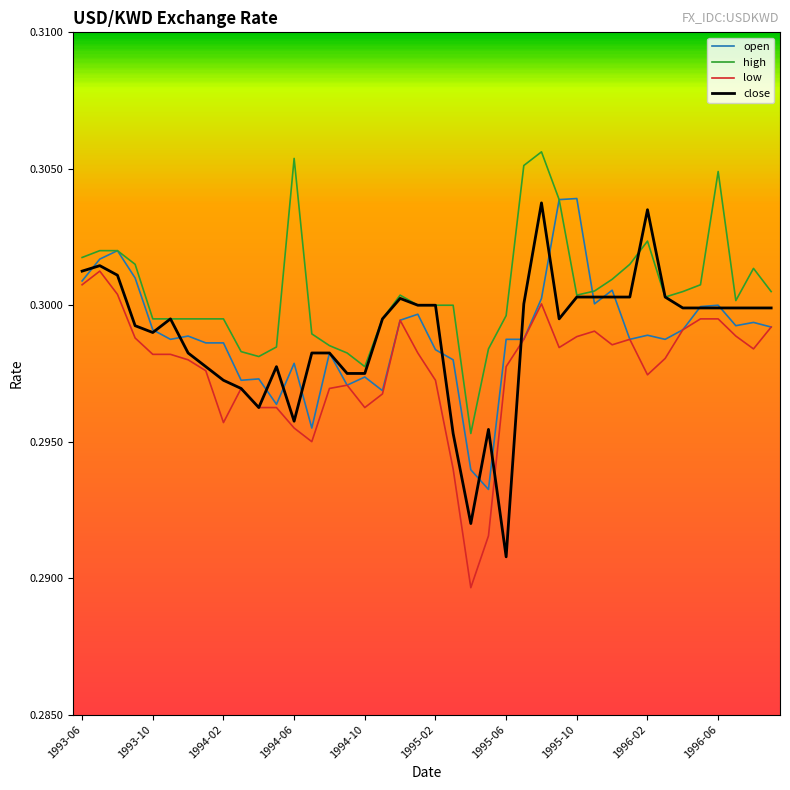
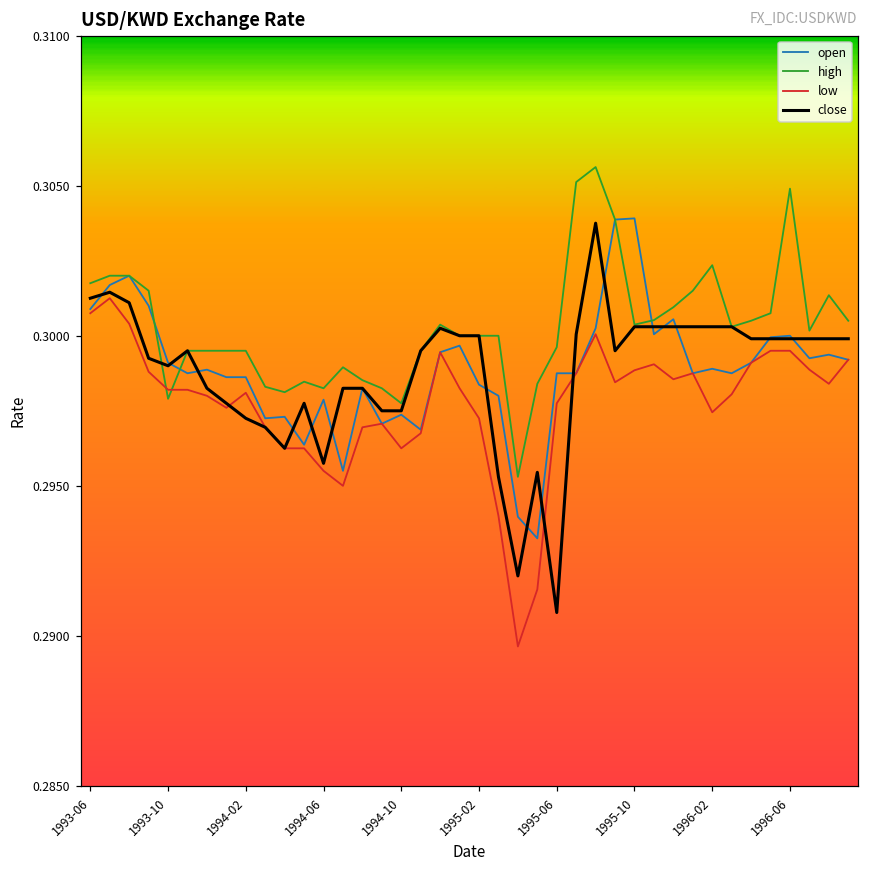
  {
    "open": {
      "1993-06": 0.3009,
      "1993-10": 0.2991,
      "1994-02": 0.2986,
      "1994-06": 0.2979,
      "1994-10": 0.2974,
      "1995-02": 0.2984,
      "1995-06": 0.2988,
      "1995-10": 0.3039,
      "1996-02": 0.2989,
      "1996-06": 0.3000
    },
    "high": {
      "1993-06": 0.3018,
-     "1993-10": 0.2995,
+     "1993-10": 0.2979,
      "1994-02": 0.2995,
-     "1994-06": 0.3054,
+     "1994-06": 0.2983,
      "1994-10": 0.2978,
      "1995-06": 0.2996,
      "1996-02": 0.3024,
      "1996-06": 0.3049
    },
    "low": {
      "1993-06": 0.3008,
      "1993-10": 0.2982,
-     "1994-02": 0.2957,
+     "1994-02": 0.2981,
      "1994-06": 0.2955,
      "1994-10": 0.2963,
      "1995-02": 0.2973,
      "1995-06": 0.2978,
      "1995-10": 0.2989,
      "1996-02": 0.2975,
      "1996-06": 0.2995
    },
    "close": {
      "1993-06": 0.3013,
      "1993-10": 0.2990,
      "1994-02": 0.2973,
      "1994-06": 0.2958,
      "1994-10": 0.2975,
      "1995-06": 0.2908,
-     "1996-02": 0.3035,
+     "1996-02": 0.3003,
      "1996-06": 0.2999
    }
  }
